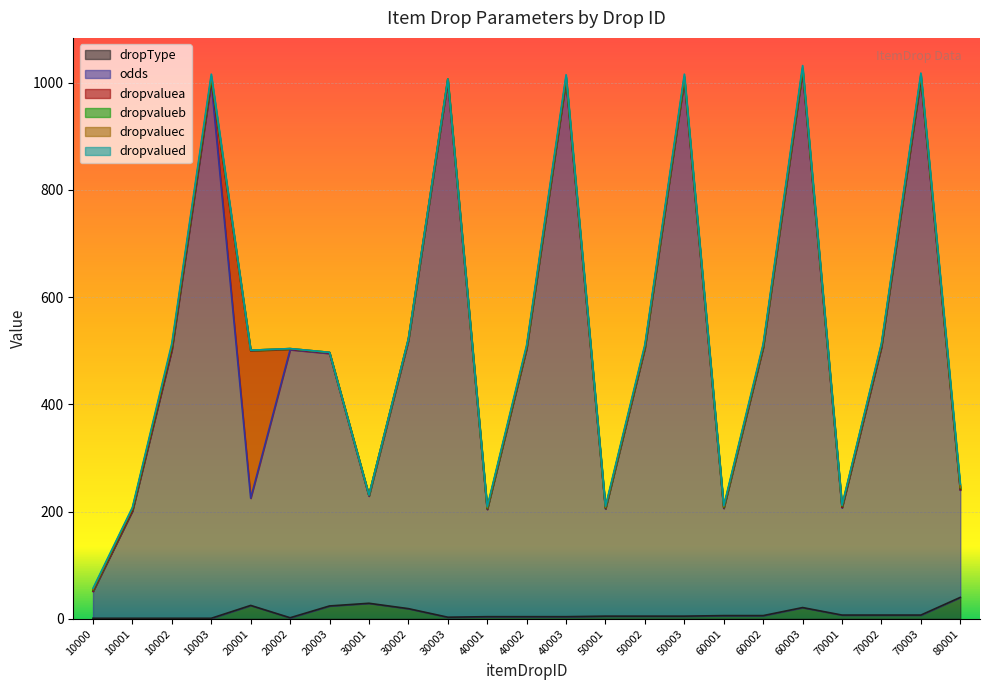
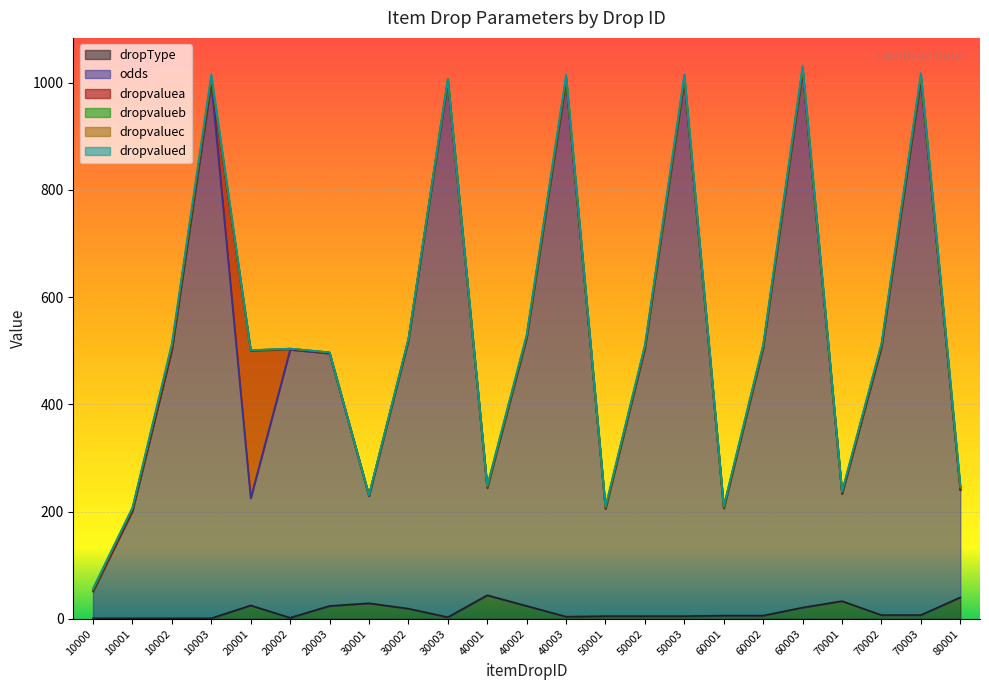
  {
    "dropType": {
      "10000": 0,
      "10001": 0,
      "10002": 0,
      "10003": 0,
      "20001": 30,
      "20002": 0,
      "20003": 20,
      "30001": 30,
      "30002": 20,
      "30003": 0,
-     "40001": 0,
-     "40002": 0,
+     "40001": 40,
+     "40002": 20,
      "40003": 0,
      "50001": 10,
      "50002": 10,
      "50003": 10,
      "60001": 10,
      "60002": 10,
      "60003": 20,
-     "70001": 10,
+     "70001": 30,
      "70002": 10,
      "70003": 10,
      "80001": 40
    },
    "odds": {
      "20001": 200
    },
    "dropvalued": {
      "80001": 10
    }
  }
